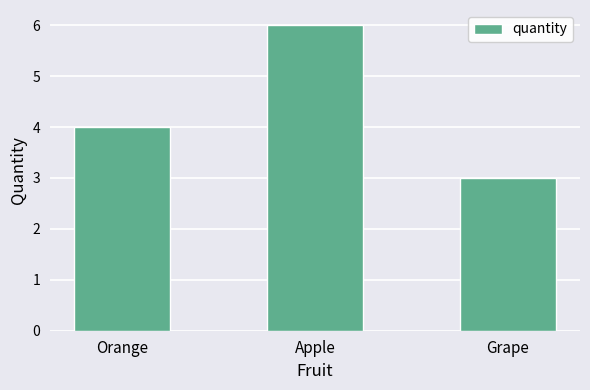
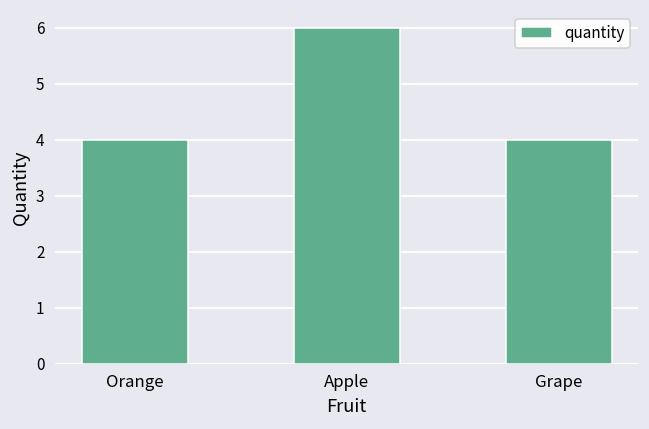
  {
    "Orange": 4,
    "Apple": 6,
-   "Grape": 3
+   "Grape": 4
  }
